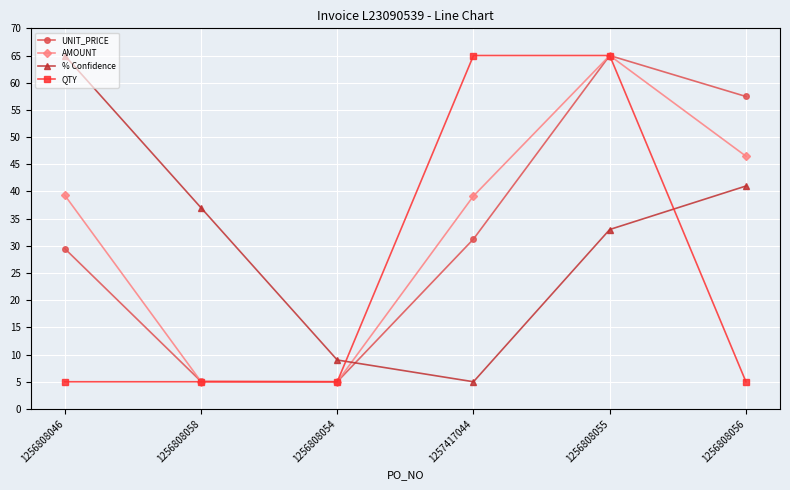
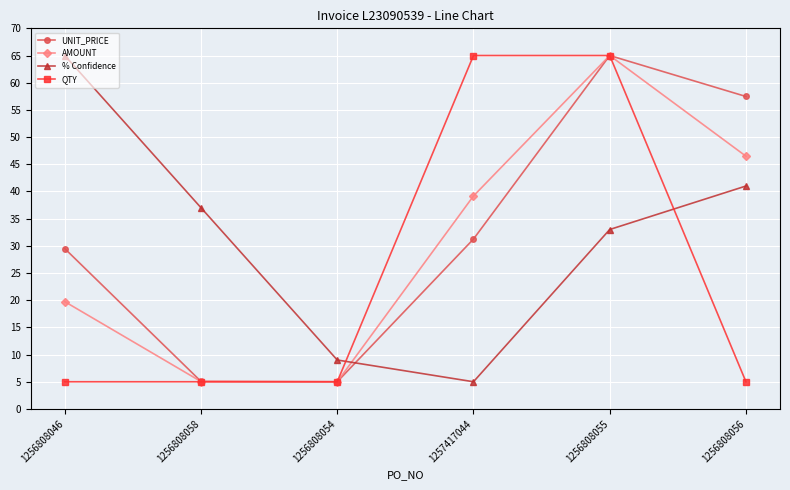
  {
    "AMOUNT": {
-     "1256808046": 39,
+     "1256808046": 20,
      "1257417044": 39,
      "1256808056": 46
    }
  }
